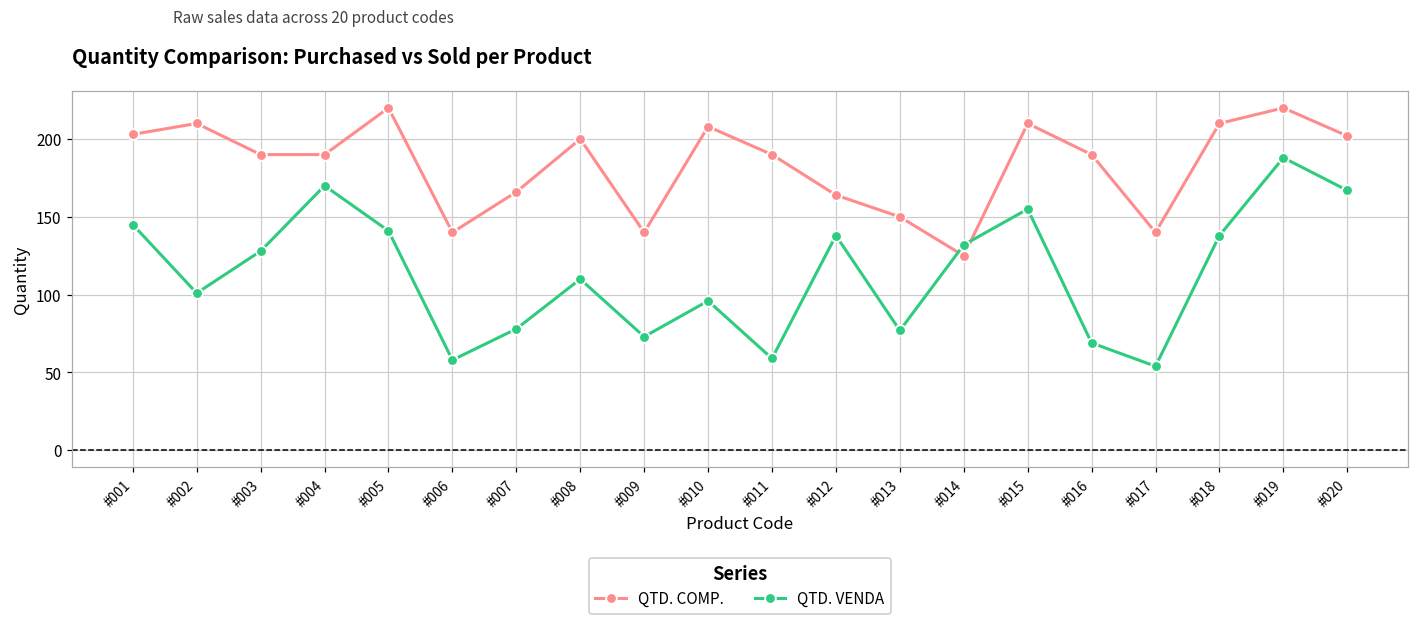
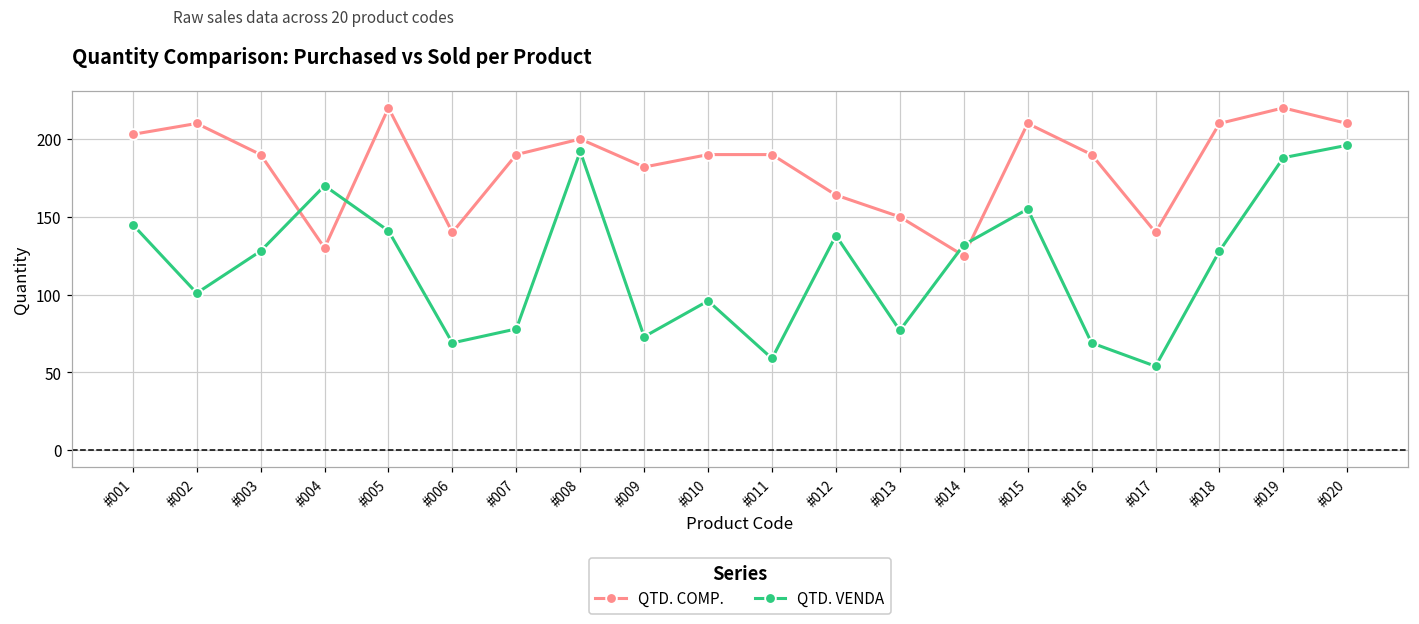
  {
    "QTD. COMP.": {
      "#001": 203,
      "#002": 210,
      "#003": 190,
-     "#004": 190,
+     "#004": 130,
      "#005": 220,
      "#006": 140,
-     "#007": 166,
+     "#007": 190,
      "#008": 200,
-     "#009": 140,
-     "#010": 208,
+     "#009": 182,
+     "#010": 190,
      "#011": 190,
      "#012": 164,
      "#013": 150,
      "#014": 125,
      "#015": 210,
      "#016": 190,
      "#017": 140,
      "#018": 210,
      "#019": 220,
-     "#020": 202
+     "#020": 210
    },
    "QTD. VENDA": {
      "#001": 145,
      "#002": 101,
      "#003": 128,
      "#004": 170,
      "#005": 141,
-     "#006": 58,
+     "#006": 69,
      "#007": 78,
-     "#008": 110,
+     "#008": 192,
      "#009": 73,
      "#010": 96,
      "#011": 59,
      "#012": 138,
      "#013": 77,
      "#014": 132,
      "#015": 155,
      "#016": 69,
      "#017": 54,
-     "#018": 138,
+     "#018": 128,
      "#019": 188,
-     "#020": 167
+     "#020": 196
    }
  }
